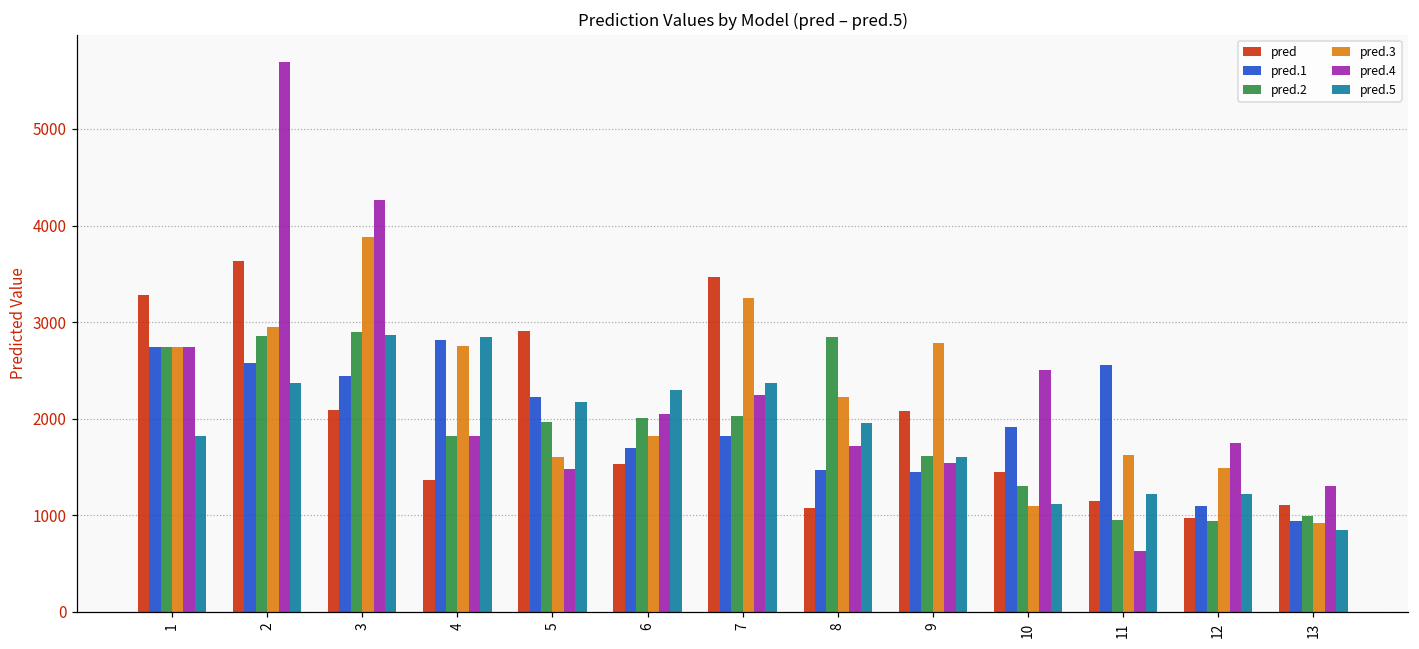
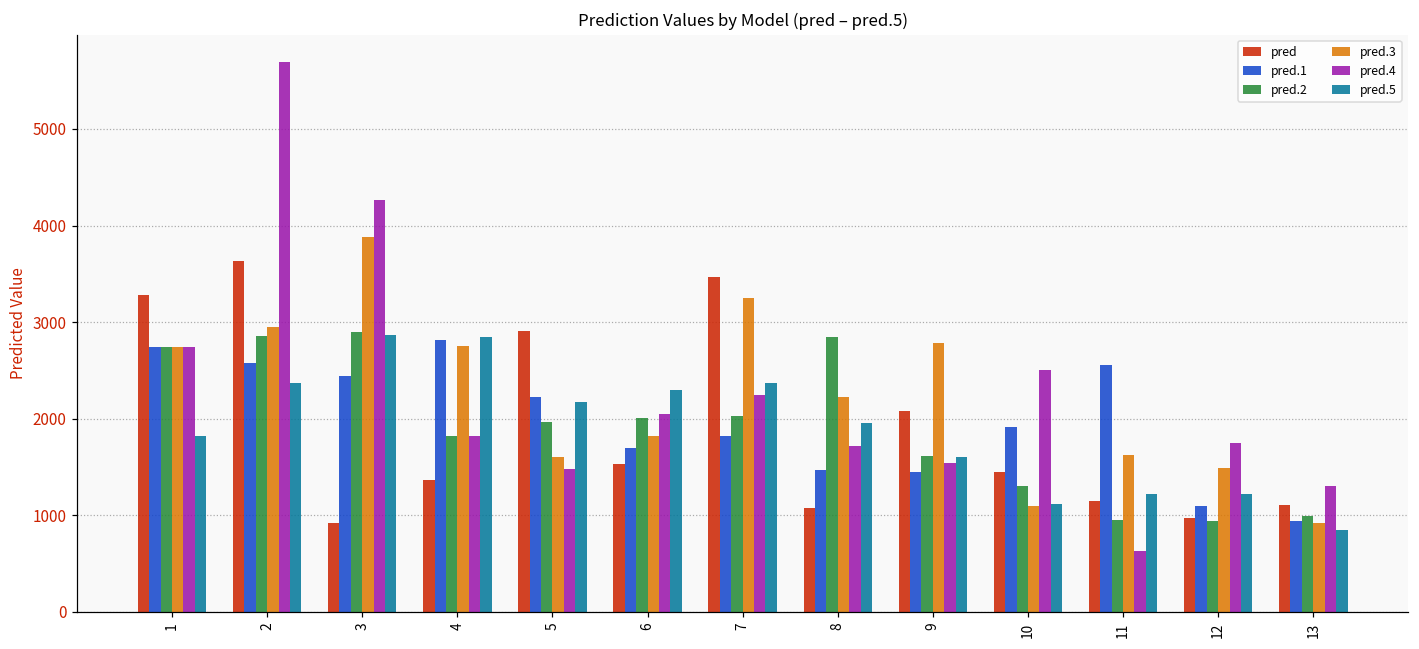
  {
    "pred": {
      "1": 3300,
      "2": 3600,
-     "3": 2100,
+     "3": 900,
      "4": 1400,
      "5": 2900,
      "6": 1500,
      "7": 3500,
      "8": 1100,
      "9": 2100,
      "10": 1500,
      "11": 1200,
      "12": 1000,
      "13": 1100
    },
    "pred.1": {
      "1": 2700,
      "2": 2600,
      "3": 2400,
      "4": 2800,
      "5": 2200,
      "6": 1700,
      "7": 1800,
      "8": 1500,
      "9": 1500,
      "10": 1900,
      "11": 2600,
      "12": 1100,
      "13": 900
    },
    "pred.2": {
      "1": 2700,
      "2": 2900,
      "3": 2900,
      "4": 1800,
      "5": 2000,
      "6": 2000,
      "7": 2000,
      "8": 2800,
      "9": 1600,
      "10": 1300,
      "11": 1000,
      "12": 900,
      "13": 1000
    },
    "pred.3": {
      "1": 2700,
      "2": 2900,
      "3": 3900,
      "4": 2700,
      "5": 1600,
      "6": 1800,
      "7": 3200,
      "8": 2200,
      "9": 2800,
      "10": 1100,
      "11": 1600,
      "12": 1500,
      "13": 900
    },
    "pred.4": {
      "1": 2700,
      "2": 5700,
      "3": 4300,
      "4": 1800,
      "5": 1500,
      "6": 2100,
      "7": 2200,
      "8": 1700,
      "9": 1500,
      "10": 2500,
      "11": 600,
      "12": 1800,
      "13": 1300
    },
    "pred.5": {
      "1": 1800,
      "2": 2400,
      "3": 2900,
      "4": 2800,
      "5": 2200,
      "6": 2300,
      "7": 2400,
      "8": 2000,
      "9": 1600,
      "10": 1100,
      "11": 1200,
      "12": 1200,
      "13": 800
    }
  }
